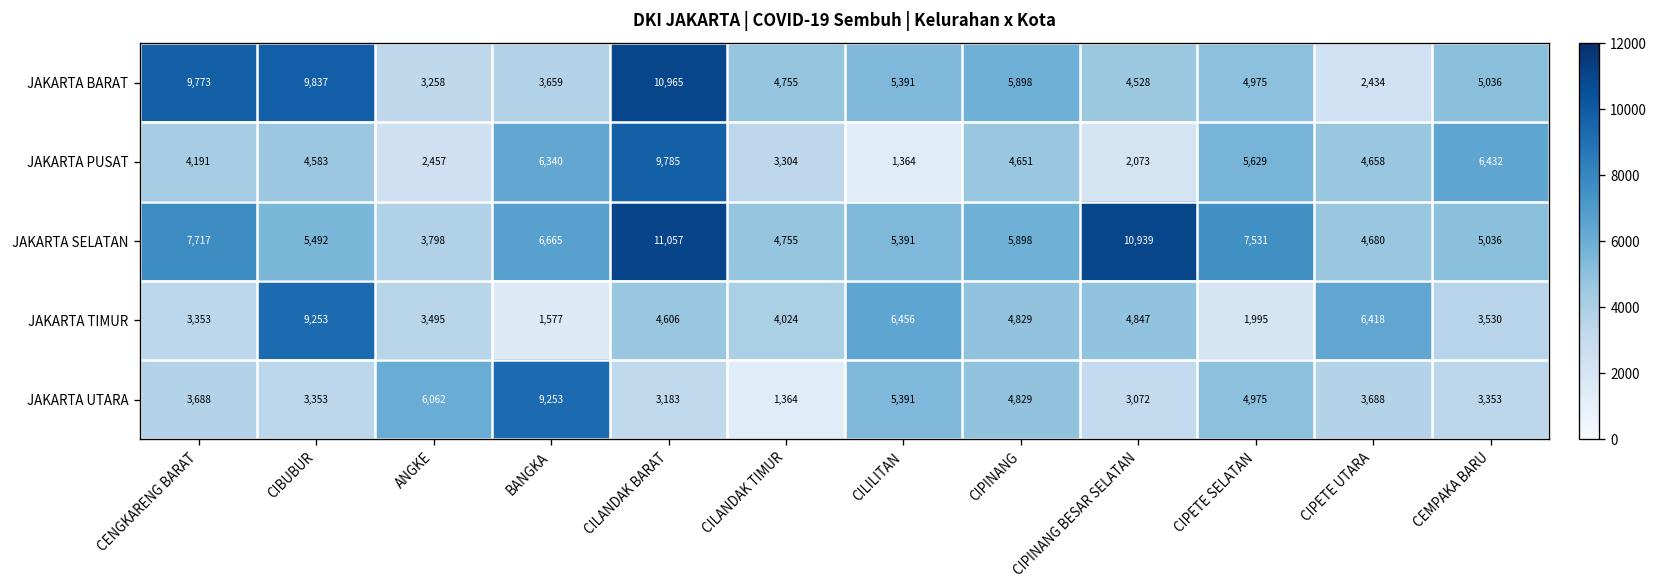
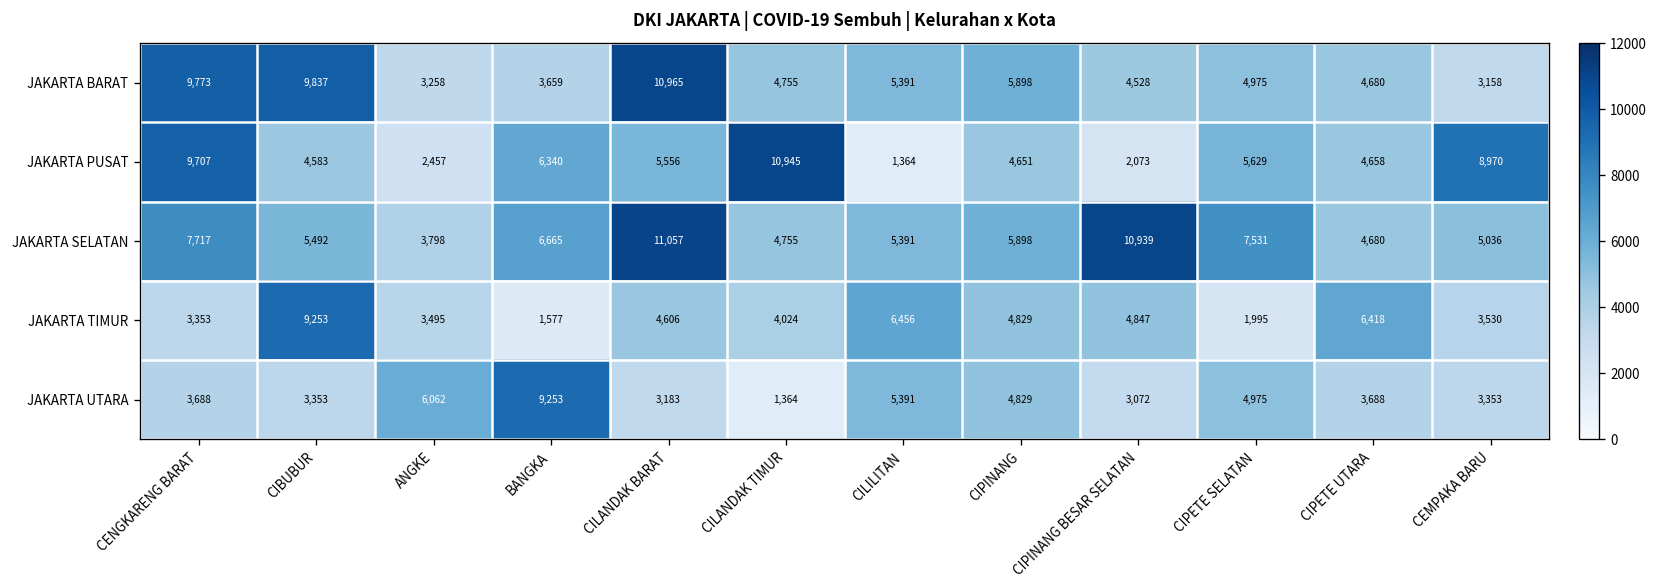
  {
    "JAKARTA BARAT": {
      "CENGKARENG BARAT": "9,773",
      "CIBUBUR": "9,837",
      "ANGKE": "3,258",
      "BANGKA": "3,659",
      "CILANDAK BARAT": "10,965",
      "CILANDAK TIMUR": "4,755",
      "CILILITAN": "5,391",
      "CIPINANG": "5,898",
      "CIPINANG BESAR SELATAN": "4,528",
      "CIPETE SELATAN": "4,975",
-     "CIPETE UTARA": "2,434",
-     "CEMPAKA BARU": "5,036"
+     "CIPETE UTARA": "4,680",
+     "CEMPAKA BARU": "3,158"
    },
    "JAKARTA PUSAT": {
-     "CENGKARENG BARAT": "4,191",
+     "CENGKARENG BARAT": "9,707",
      "CIBUBUR": "4,583",
      "ANGKE": "2,457",
      "BANGKA": "6,340",
-     "CILANDAK BARAT": "9,785",
-     "CILANDAK TIMUR": "3,304",
+     "CILANDAK BARAT": "5,556",
+     "CILANDAK TIMUR": "10,945",
      "CILILITAN": "1,364",
      "CIPINANG": "4,651",
      "CIPINANG BESAR SELATAN": "2,073",
      "CIPETE SELATAN": "5,629",
      "CIPETE UTARA": "4,658",
-     "CEMPAKA BARU": "6,432"
+     "CEMPAKA BARU": "8,970"
    },
    "JAKARTA SELATAN": {
      "CENGKARENG BARAT": "7,717",
      "CIBUBUR": "5,492",
      "ANGKE": "3,798",
      "BANGKA": "6,665",
      "CILANDAK BARAT": "11,057",
      "CILANDAK TIMUR": "4,755",
      "CILILITAN": "5,391",
      "CIPINANG": "5,898",
      "CIPINANG BESAR SELATAN": "10,939",
      "CIPETE SELATAN": "7,531",
      "CIPETE UTARA": "4,680",
      "CEMPAKA BARU": "5,036"
    },
    "JAKARTA TIMUR": {
      "CENGKARENG BARAT": "3,353",
      "CIBUBUR": "9,253",
      "ANGKE": "3,495",
      "BANGKA": "1,577",
      "CILANDAK BARAT": "4,606",
      "CILANDAK TIMUR": "4,024",
      "CILILITAN": "6,456",
      "CIPINANG": "4,829",
      "CIPINANG BESAR SELATAN": "4,847",
      "CIPETE SELATAN": "1,995",
      "CIPETE UTARA": "6,418",
      "CEMPAKA BARU": "3,530"
    },
    "JAKARTA UTARA": {
      "CENGKARENG BARAT": "3,688",
      "CIBUBUR": "3,353",
      "ANGKE": "6,062",
      "BANGKA": "9,253",
      "CILANDAK BARAT": "3,183",
      "CILANDAK TIMUR": "1,364",
      "CILILITAN": "5,391",
      "CIPINANG": "4,829",
      "CIPINANG BESAR SELATAN": "3,072",
      "CIPETE SELATAN": "4,975",
      "CIPETE UTARA": "3,688",
      "CEMPAKA BARU": "3,353"
    }
  }
